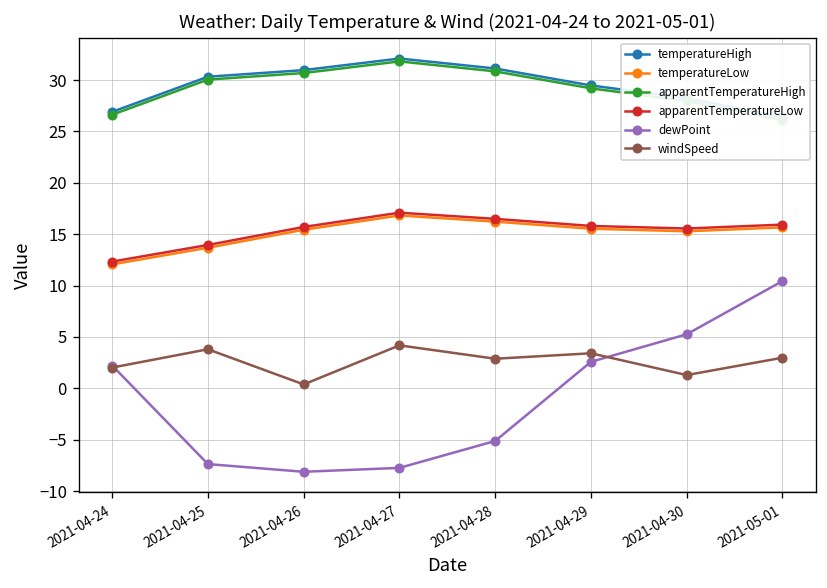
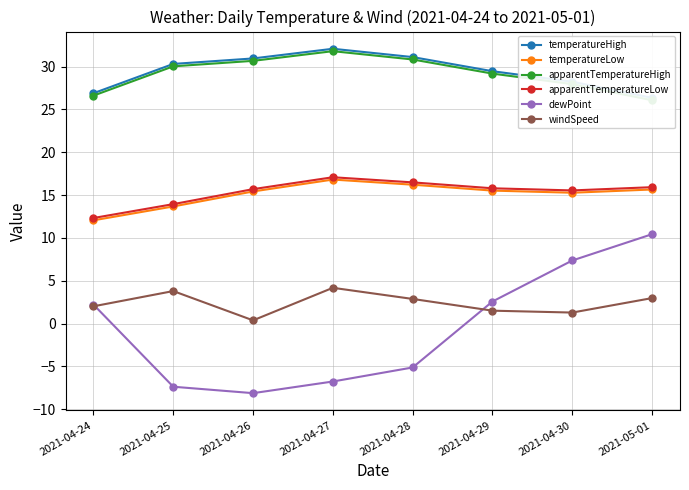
  {
    "dewPoint": {
      "2021-04-25": -7,
      "2021-04-26": -8,
-     "2021-04-27": -8,
+     "2021-04-27": -7,
      "2021-04-28": -5,
      "2021-04-29": 3,
-     "2021-04-30": 5,
+     "2021-04-30": 7,
      "2021-05-01": 10
    },
    "windSpeed": {
      "2021-04-25": 4,
      "2021-04-26": 0,
      "2021-04-27": 4,
      "2021-04-28": 3,
-     "2021-04-29": 3,
+     "2021-04-29": 2,
      "2021-04-30": 1,
      "2021-05-01": 3
    }
  }
